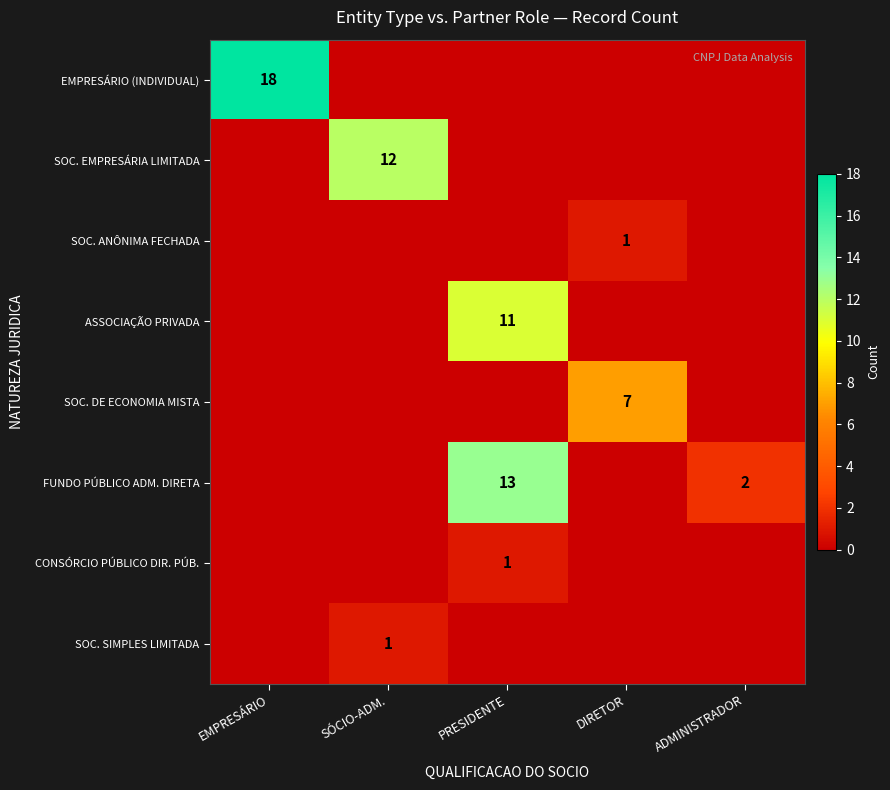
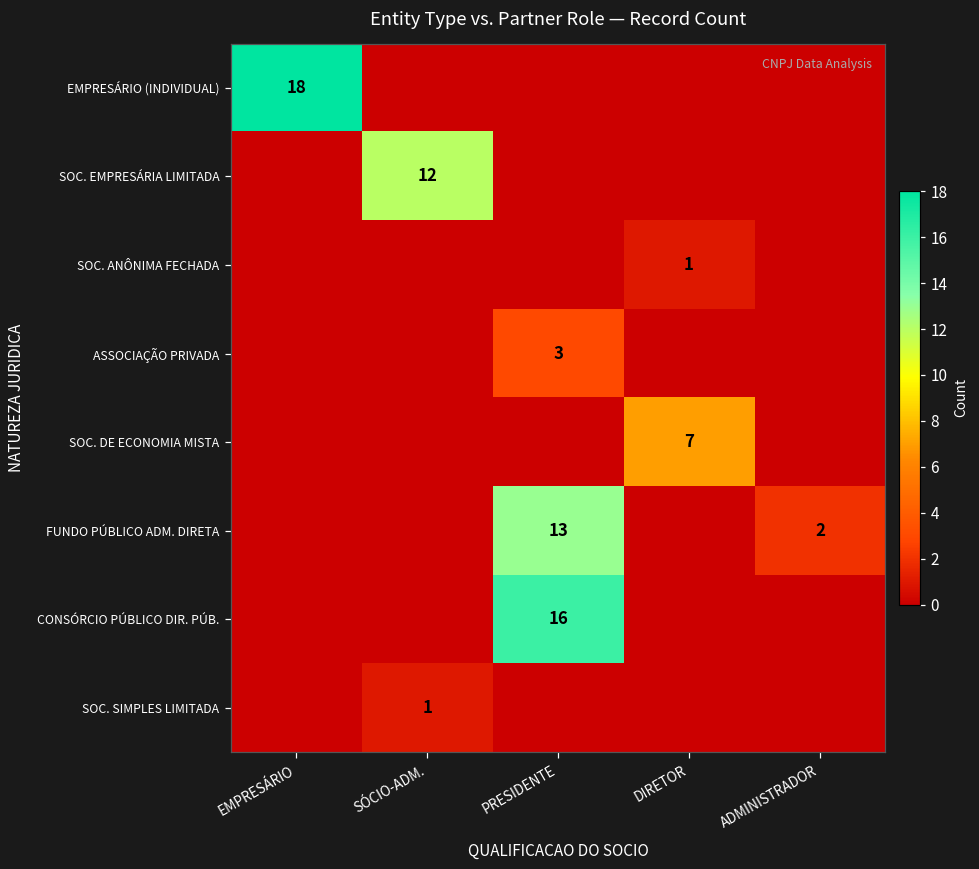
  {
    "EMPRESÁRIO (INDIVIDUAL)": {
      "EMPRESÁRIO": 18
    },
    "SOC. EMPRESÁRIA LIMITADA": {
      "SÓCIO-ADM.": 12
    },
    "SOC. ANÔNIMA FECHADA": {
      "DIRETOR": 1
    },
    "ASSOCIAÇÃO PRIVADA": {
-     "PRESIDENTE": 11
+     "PRESIDENTE": 3
    },
    "SOC. DE ECONOMIA MISTA": {
      "DIRETOR": 7
    },
    "FUNDO PÚBLICO ADM. DIRETA": {
      "PRESIDENTE": 13,
      "ADMINISTRADOR": 2
    },
    "CONSÓRCIO PÚBLICO DIR. PÚB.": {
-     "PRESIDENTE": 1
+     "PRESIDENTE": 16
    },
    "SOC. SIMPLES LIMITADA": {
      "SÓCIO-ADM.": 1
    }
  }
